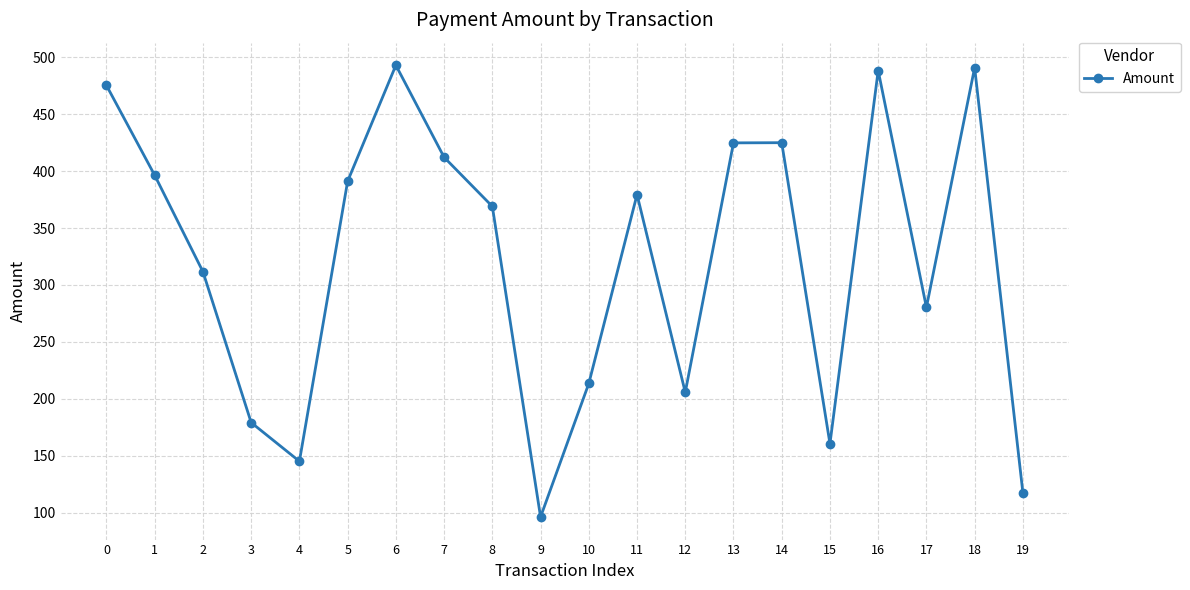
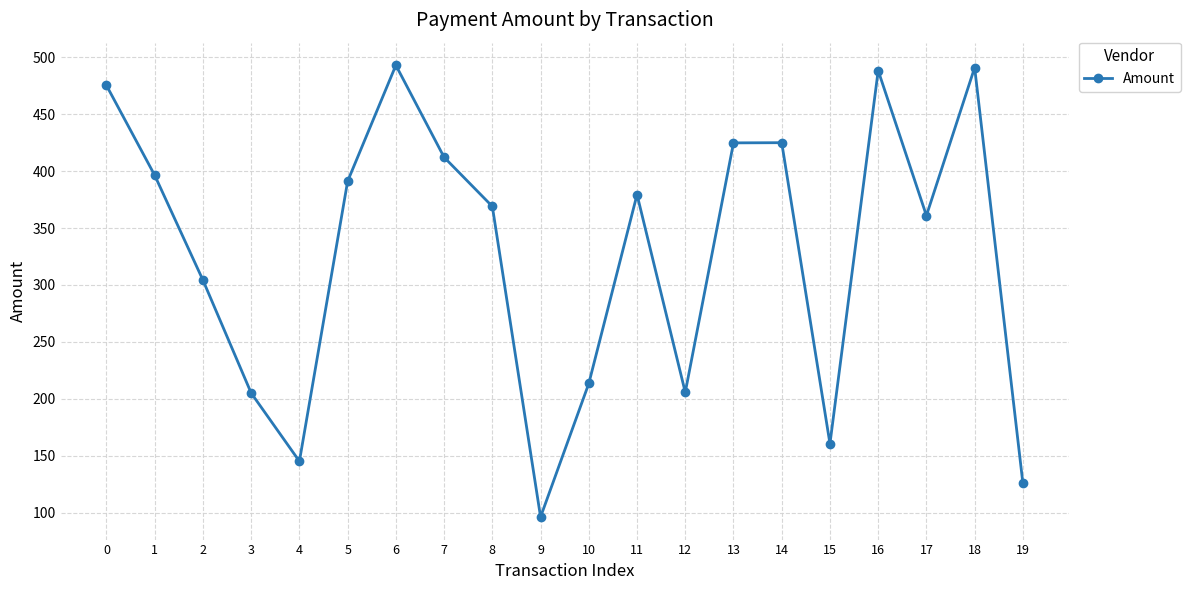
  {
    "0": 475,
    "1": 396,
-   "2": 312,
-   "3": 179,
+   "2": 304,
+   "3": 205,
    "4": 145,
    "5": 391,
    "6": 493,
    "7": 412,
    "8": 369,
    "9": 96,
    "10": 213,
    "11": 379,
    "12": 206,
    "13": 425,
    "14": 425,
    "15": 161,
    "16": 488,
-   "17": 280,
+   "17": 361,
    "18": 491,
-   "19": 118
+   "19": 126
  }
